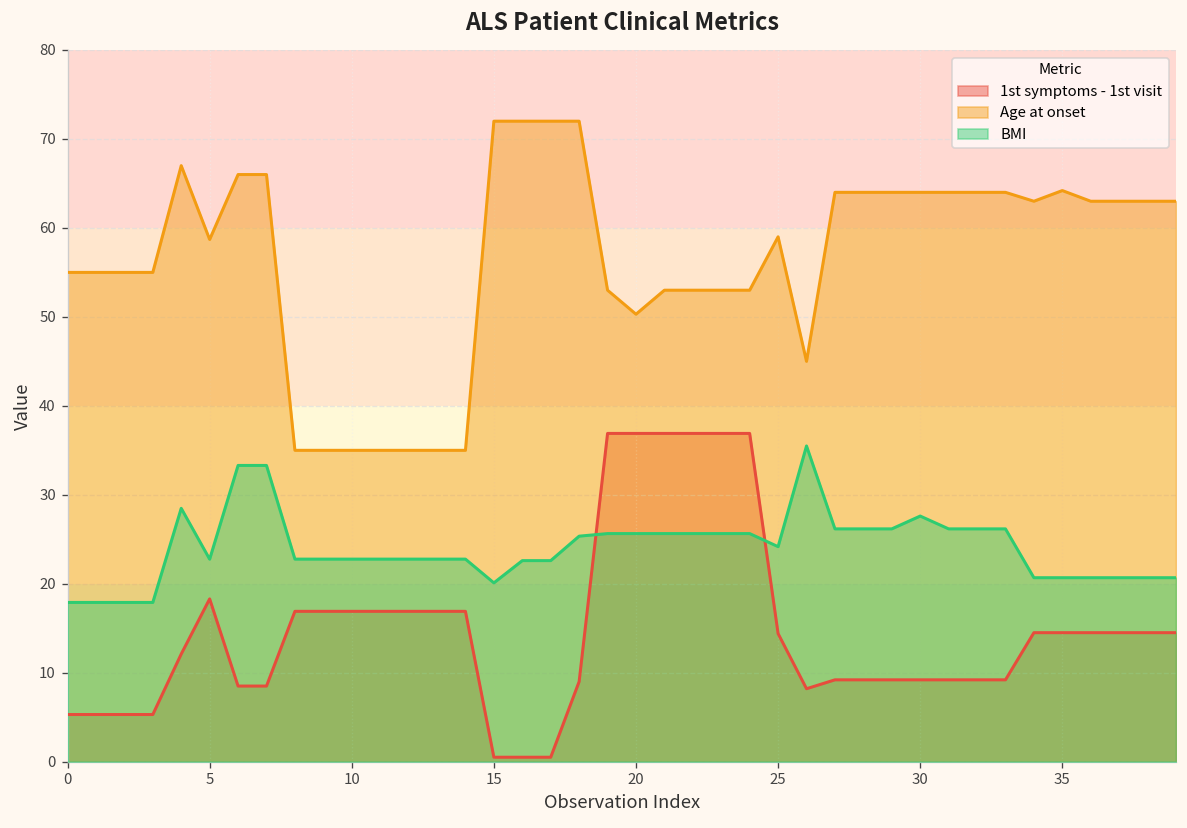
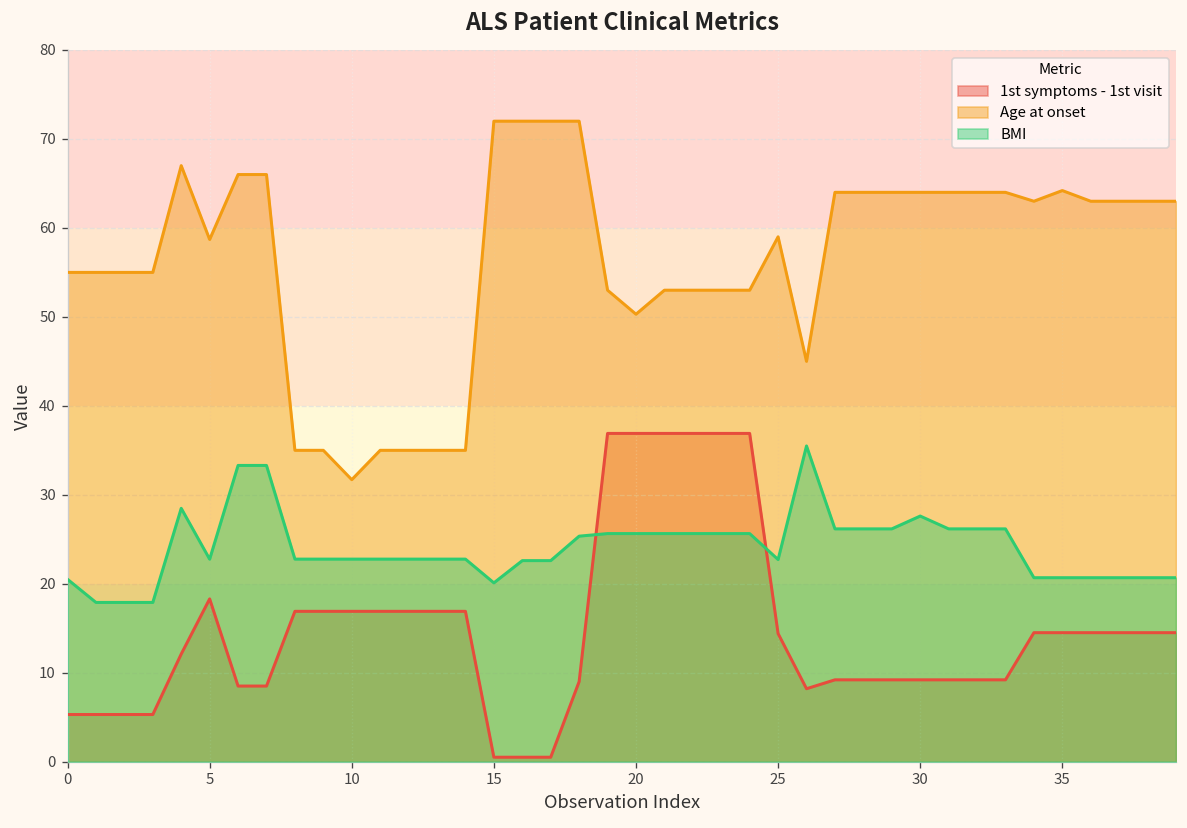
  {
    "1st symptoms - 1st visit": {
      "0": 5,
      "5": 18,
      "10": 17,
      "15": 1,
      "20": 37,
      "25": 14,
      "30": 9,
      "35": 15
    },
    "Age at onset": {
      "0": 55,
      "5": 59,
-     "10": 35,
+     "10": 32,
      "15": 72,
      "20": 50,
      "25": 59,
      "30": 64,
      "35": 64
    },
    "BMI": {
-     "0": 18,
+     "0": 21,
      "5": 23,
      "10": 23,
      "15": 20,
      "20": 26,
-     "25": 24,
+     "25": 23,
      "30": 28,
      "35": 21
    }
  }
